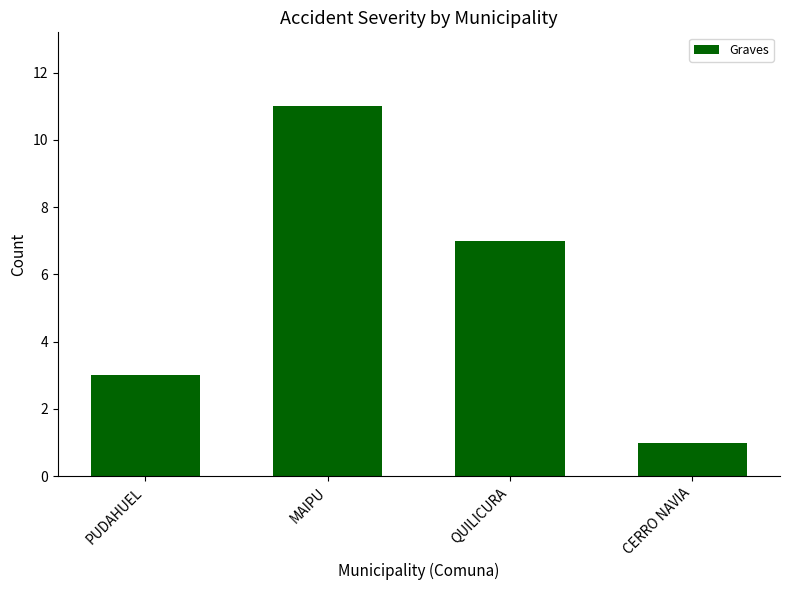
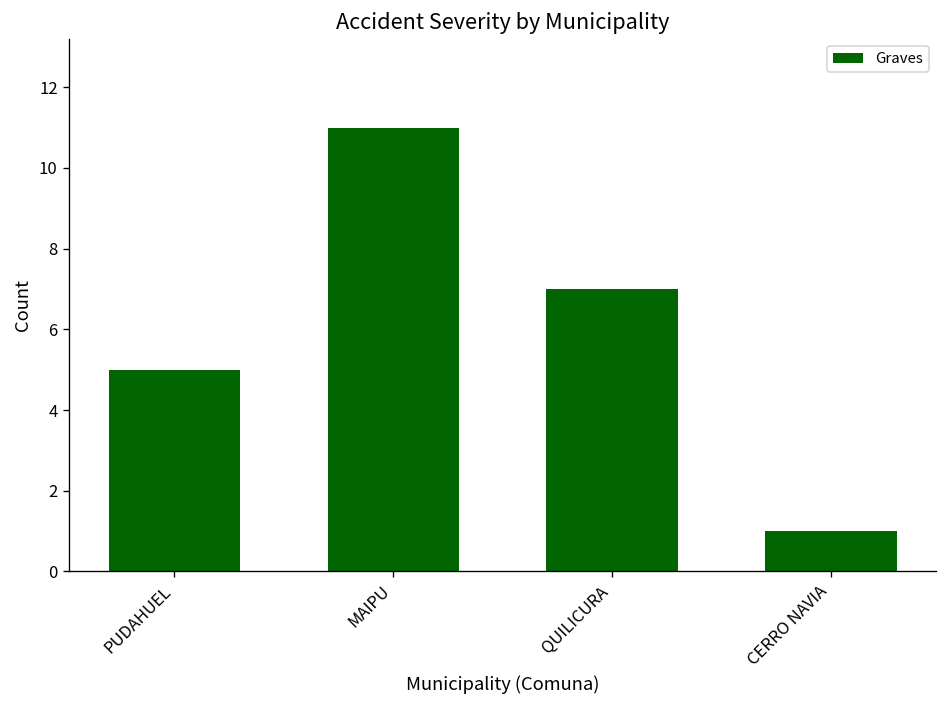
  {
-   "PUDAHUEL": 3,
+   "PUDAHUEL": 5,
    "MAIPU": 11,
    "QUILICURA": 7,
    "CERRO NAVIA": 1
  }
